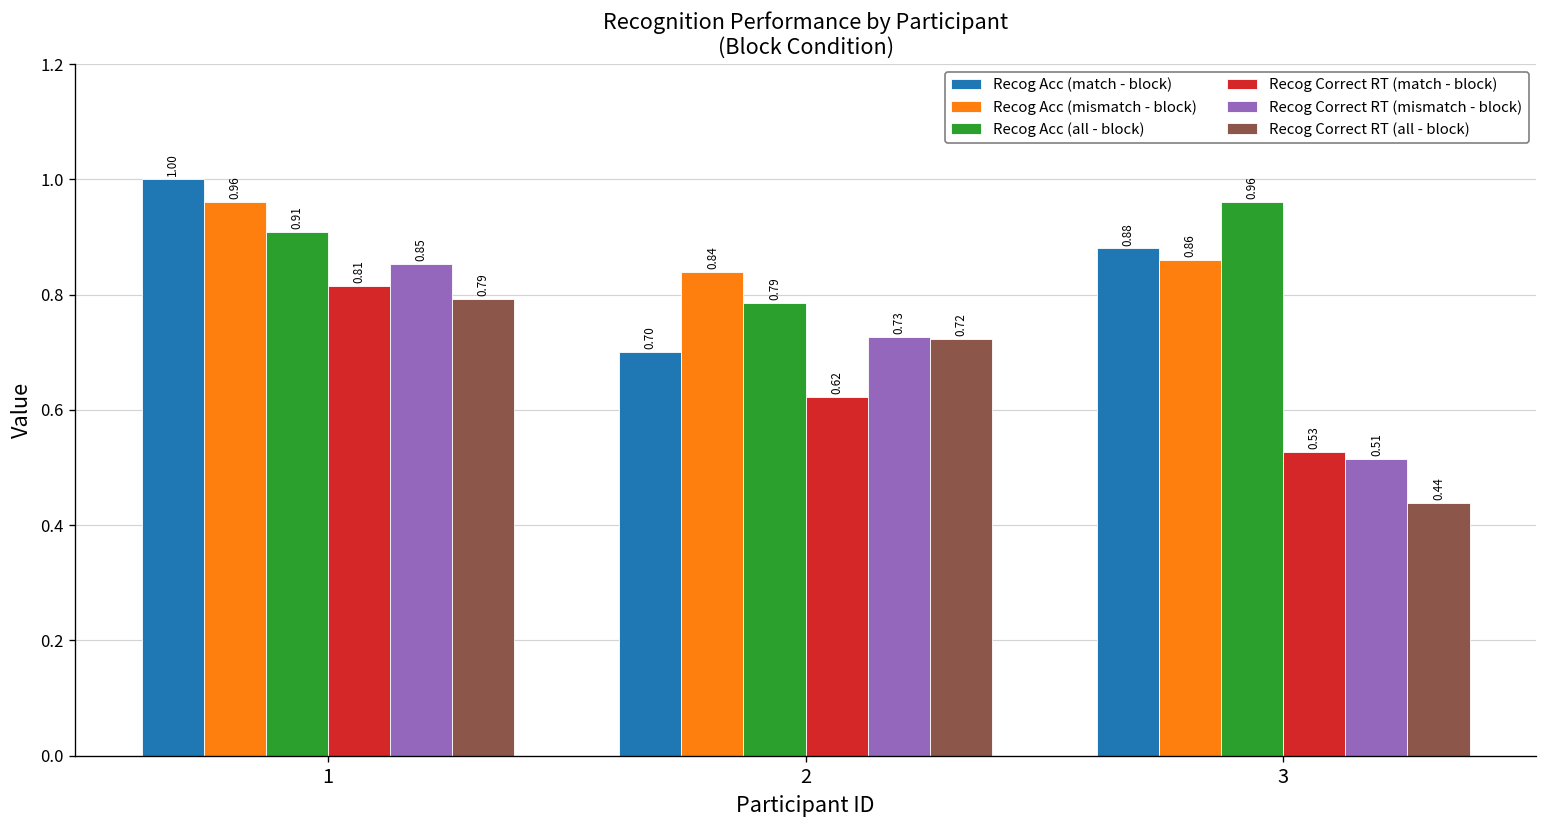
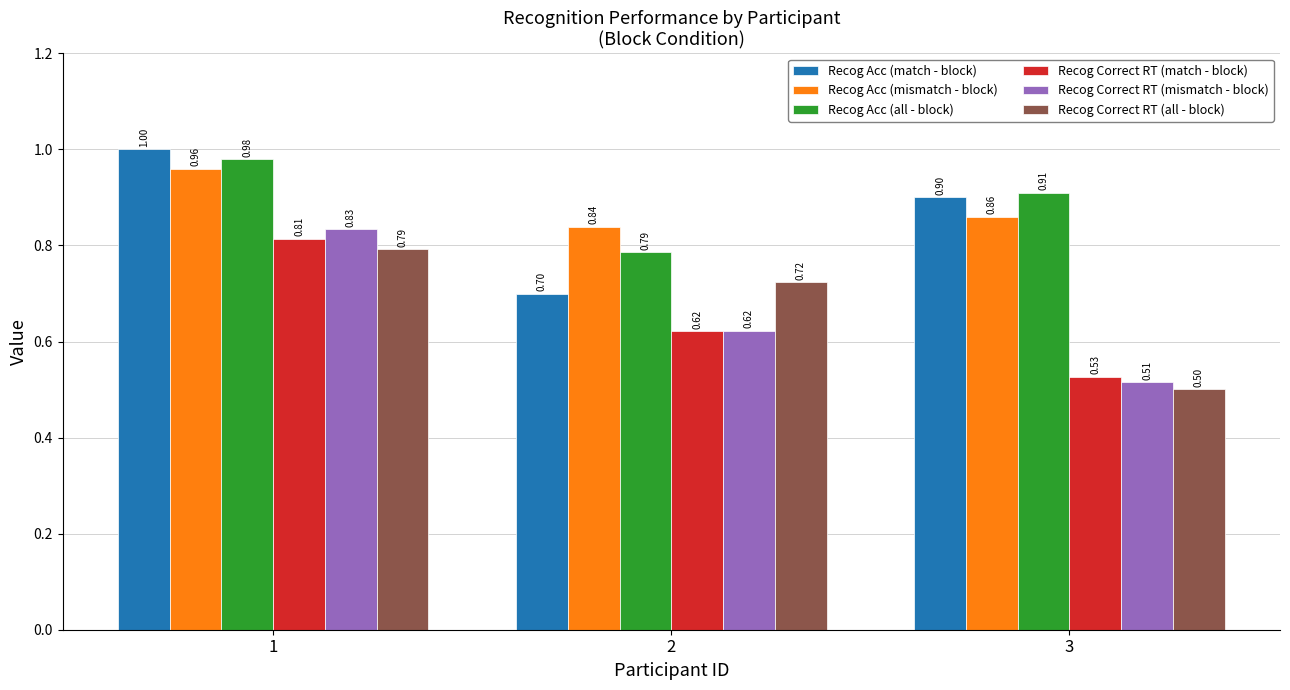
  {
    "Recog Acc (match - block)": {
      "1": 1.00,
      "2": 0.70,
-     "3": 0.88
+     "3": 0.90
    },
    "Recog Acc (mismatch - block)": {
      "1": 0.96,
      "2": 0.84,
      "3": 0.86
    },
    "Recog Acc (all - block)": {
-     "1": 0.91,
+     "1": 0.98,
      "2": 0.79,
-     "3": 0.96
+     "3": 0.91
    },
    "Recog Correct RT (match - block)": {
      "1": 0.81,
      "2": 0.62,
      "3": 0.53
    },
    "Recog Correct RT (mismatch - block)": {
-     "1": 0.85,
-     "2": 0.73,
+     "1": 0.83,
+     "2": 0.62,
      "3": 0.51
    },
    "Recog Correct RT (all - block)": {
      "1": 0.79,
      "2": 0.72,
-     "3": 0.44
+     "3": 0.50
    }
  }
